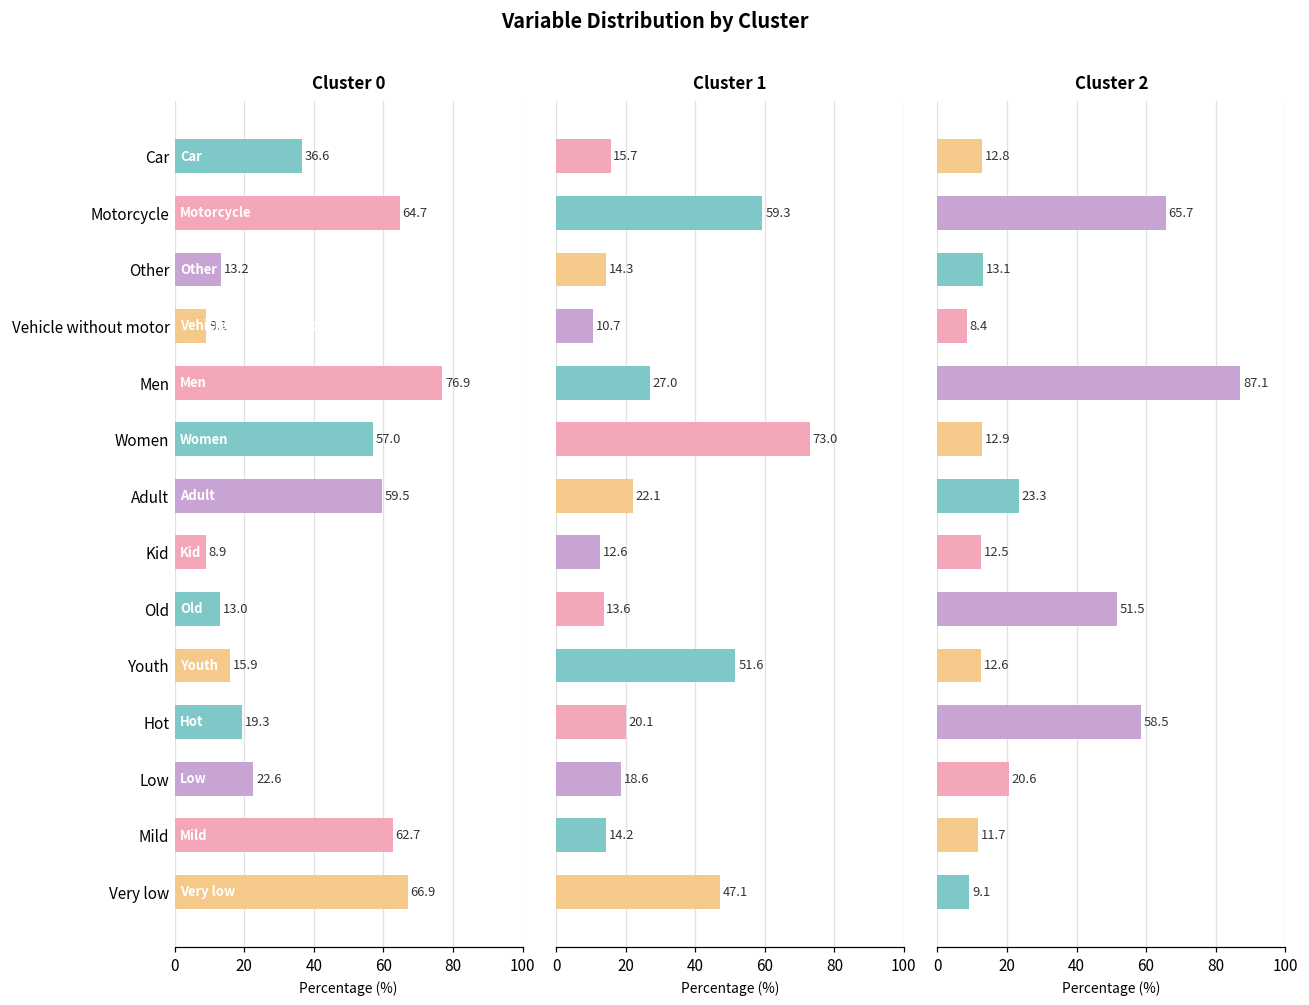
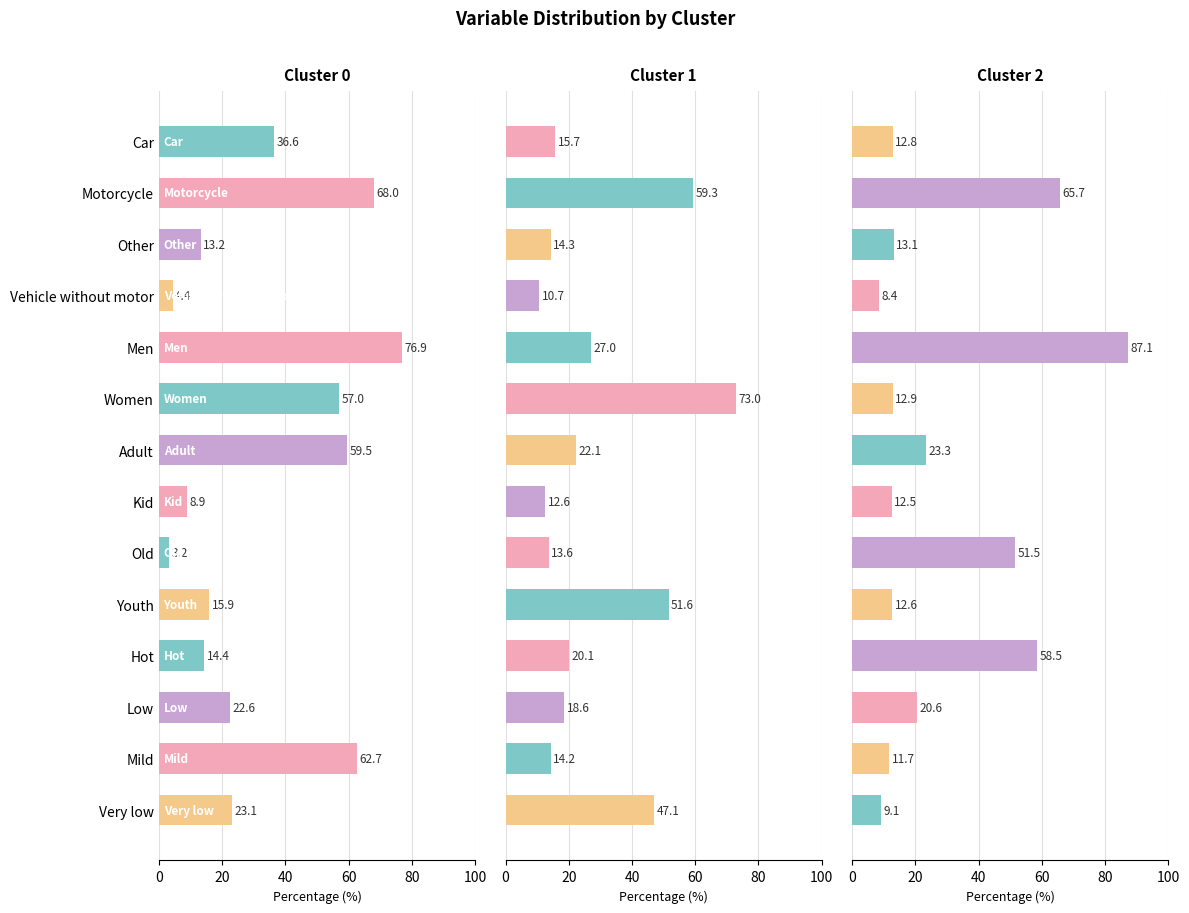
  {
    "Cluster 0": {
      "Car": 36.6,
-     "Motorcycle": 64.7,
+     "Motorcycle": 68.0,
      "Other": 13.2,
-     "Vehicle without motor": 9.1,
+     "Vehicle without motor": 4.4,
      "Men": 76.9,
      "Women": 57.0,
      "Adult": 59.5,
      "Kid": 8.9,
-     "Old": 13.0,
+     "Old": 3.2,
      "Youth": 15.9,
-     "Hot": 19.3,
+     "Hot": 14.4,
      "Low": 22.6,
      "Mild": 62.7,
-     "Very low": 66.9
+     "Very low": 23.1
    }
  }
